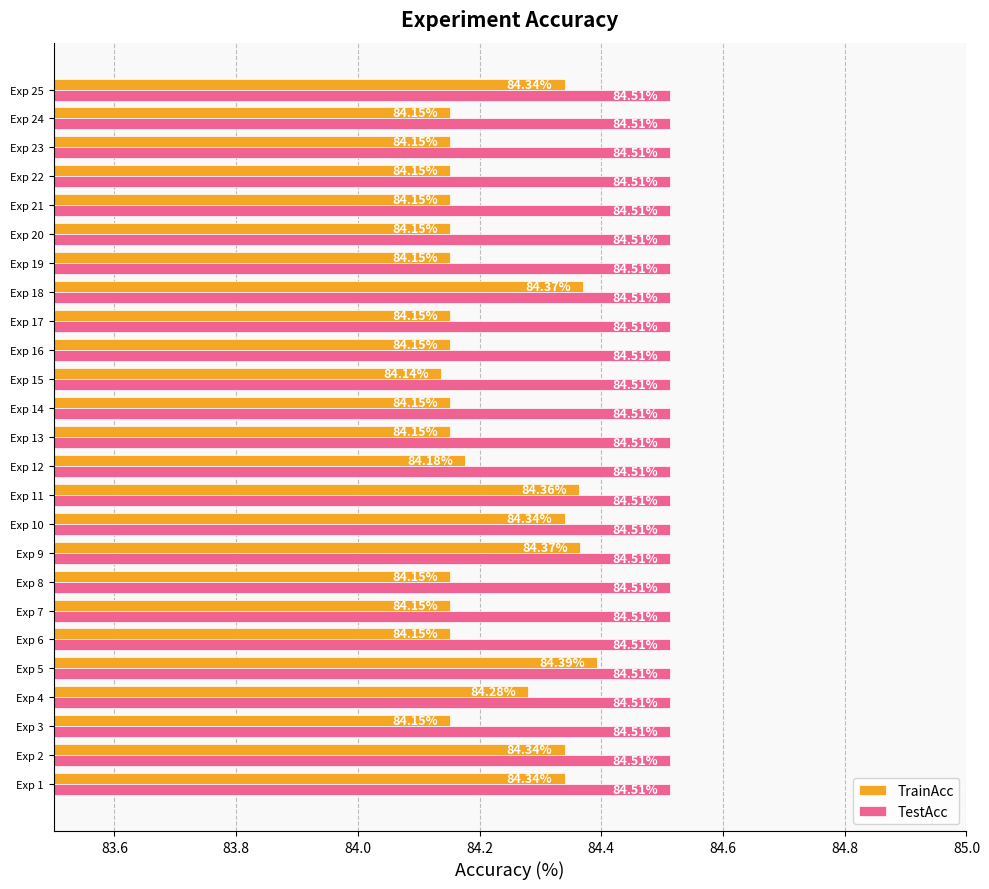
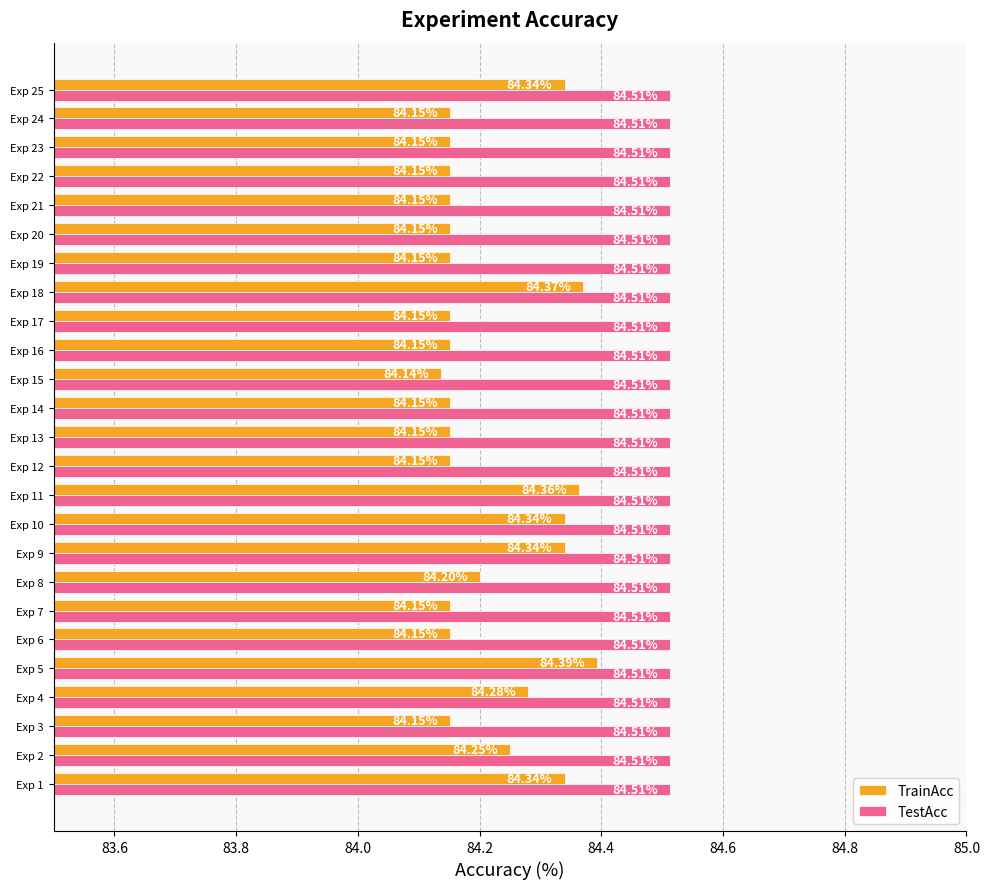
  {
    "TrainAcc": {
      "Exp 25": "84.34%",
      "Exp 24": "84.15%",
      "Exp 23": "84.15%",
      "Exp 22": "84.15%",
      "Exp 21": "84.15%",
      "Exp 20": "84.15%",
      "Exp 19": "84.15%",
      "Exp 18": "84.37%",
      "Exp 17": "84.15%",
      "Exp 16": "84.15%",
      "Exp 15": "84.14%",
      "Exp 14": "84.15%",
      "Exp 13": "84.15%",
-     "Exp 12": "84.18%",
+     "Exp 12": "84.15%",
      "Exp 11": "84.36%",
      "Exp 10": "84.34%",
-     "Exp 9": "84.37%",
-     "Exp 8": "84.15%",
+     "Exp 9": "84.34%",
+     "Exp 8": "84.20%",
      "Exp 7": "84.15%",
      "Exp 6": "84.15%",
      "Exp 5": "84.39%",
      "Exp 4": "84.28%",
      "Exp 3": "84.15%",
-     "Exp 2": "84.34%",
+     "Exp 2": "84.25%",
      "Exp 1": "84.34%"
    },
    "TestAcc": {
      "Exp 25": "84.51%",
      "Exp 24": "84.51%",
      "Exp 23": "84.51%",
      "Exp 22": "84.51%",
      "Exp 21": "84.51%",
      "Exp 20": "84.51%",
      "Exp 19": "84.51%",
      "Exp 18": "84.51%",
      "Exp 17": "84.51%",
      "Exp 16": "84.51%",
      "Exp 15": "84.51%",
      "Exp 14": "84.51%",
      "Exp 13": "84.51%",
      "Exp 12": "84.51%",
      "Exp 11": "84.51%",
      "Exp 10": "84.51%",
      "Exp 9": "84.51%",
      "Exp 8": "84.51%",
      "Exp 7": "84.51%",
      "Exp 6": "84.51%",
      "Exp 5": "84.51%",
      "Exp 4": "84.51%",
      "Exp 3": "84.51%",
      "Exp 2": "84.51%",
      "Exp 1": "84.51%"
    }
  }
